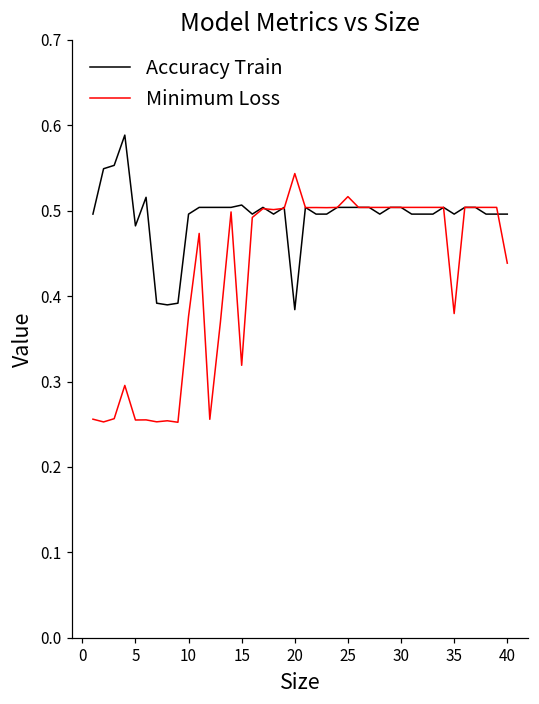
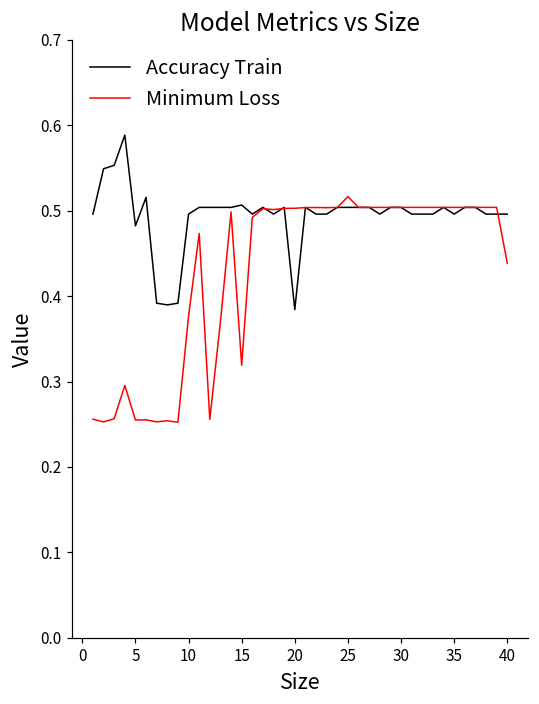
  {
    "Accuracy Train": {
      "5": 0.48,
      "10": 0.50,
      "15": 0.51,
      "20": 0.38,
      "25": 0.50,
      "35": 0.50,
      "40": 0.50
    },
    "Minimum Loss": {
      "5": 0.25,
      "10": 0.38,
      "15": 0.32,
-     "20": 0.54,
+     "20": 0.50,
      "25": 0.52,
-     "35": 0.38,
+     "35": 0.50,
      "40": 0.44
    }
  }
